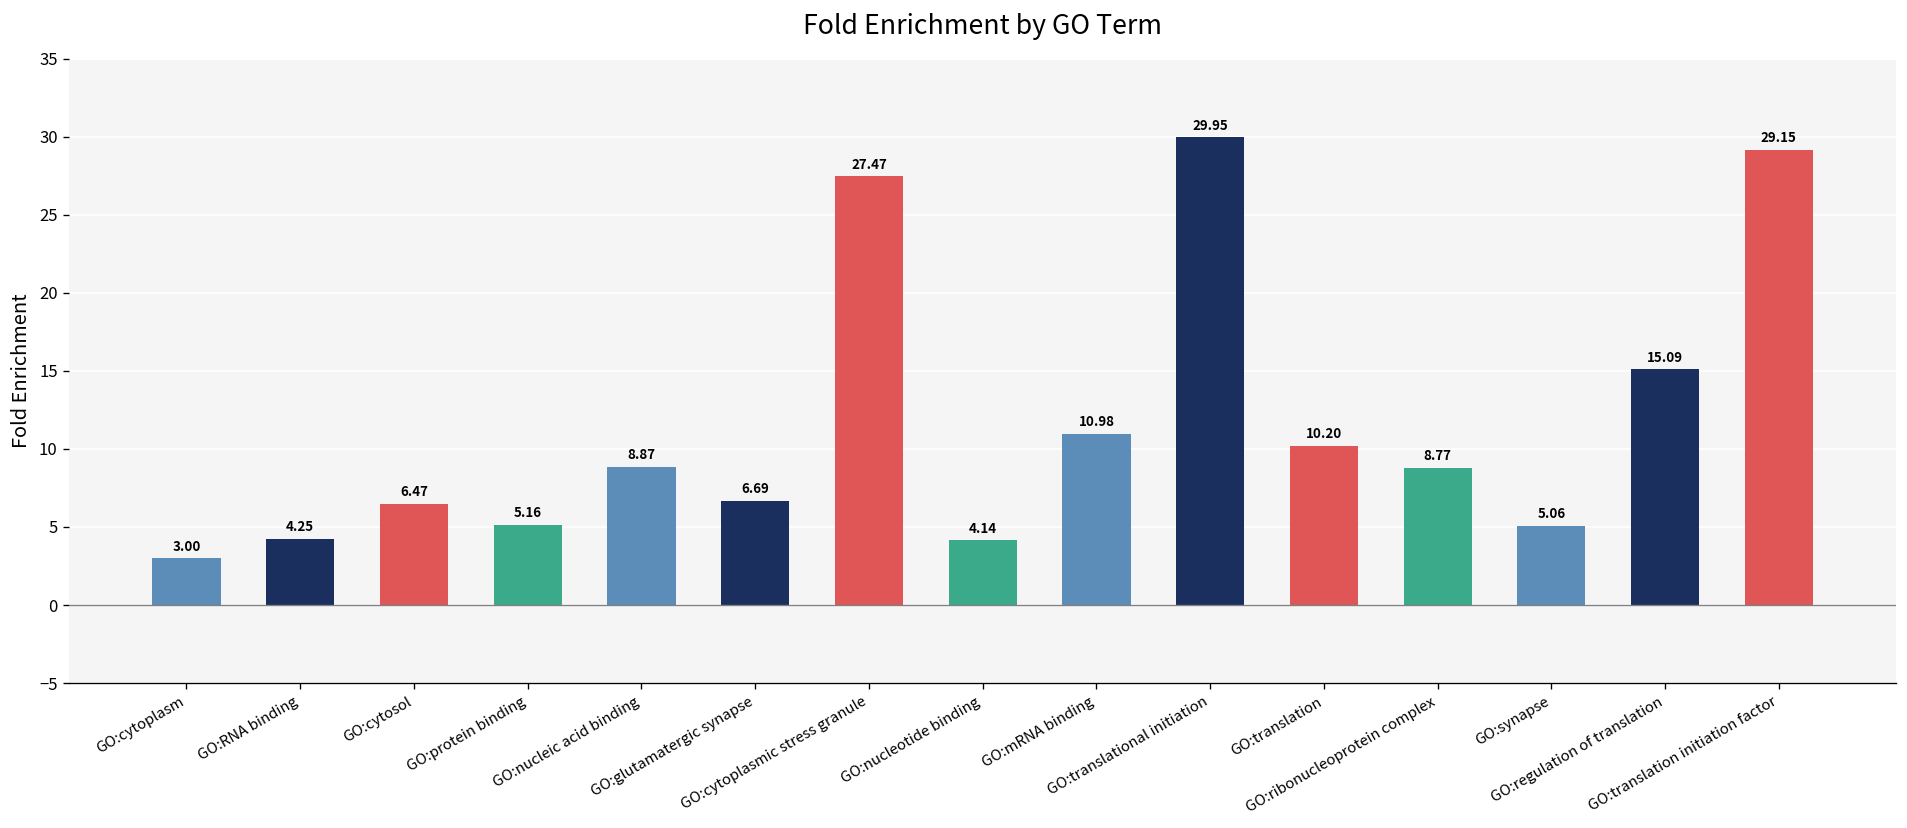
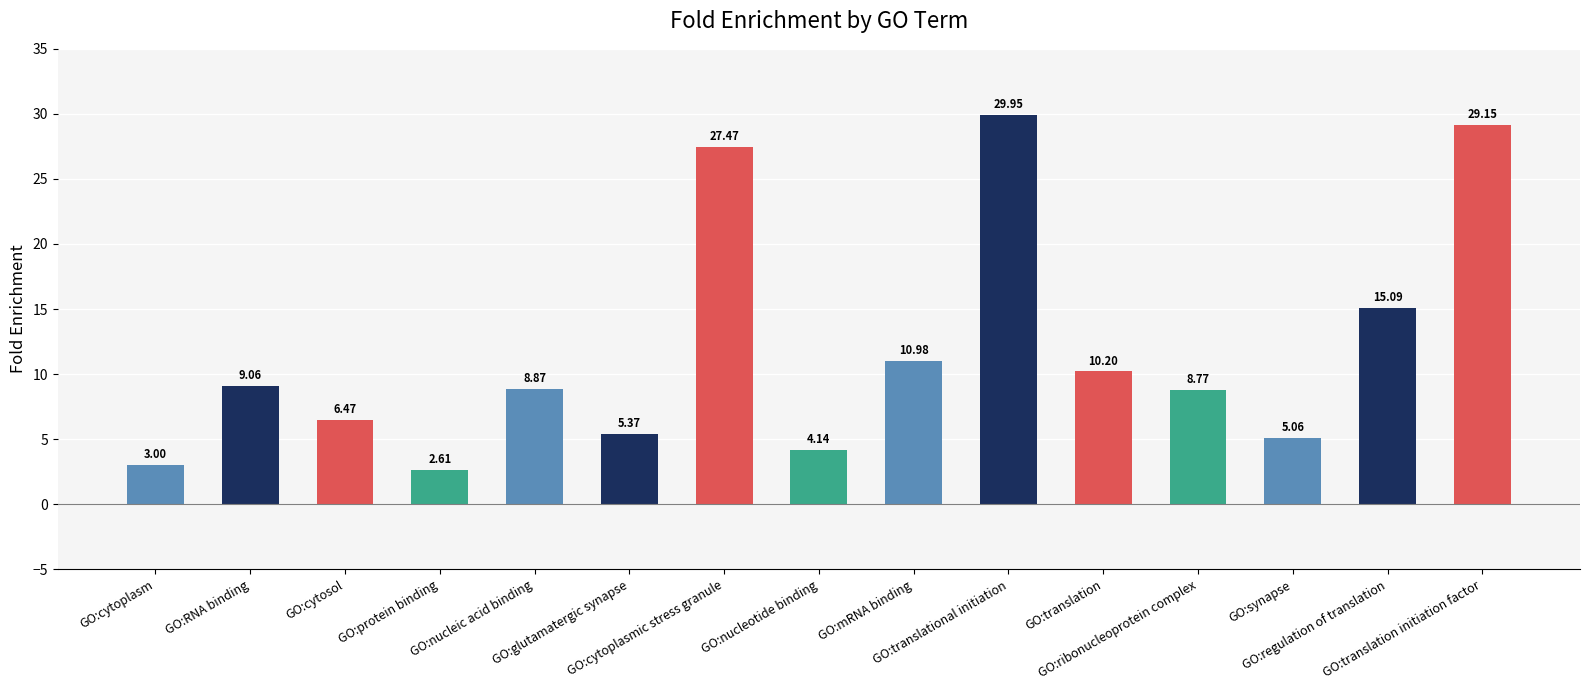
  {
    "GO:cytoplasm": 3.00,
-   "GO:RNA binding": 4.25,
+   "GO:RNA binding": 9.06,
    "GO:cytosol": 6.47,
-   "GO:protein binding": 5.16,
+   "GO:protein binding": 2.61,
    "GO:nucleic acid binding": 8.87,
-   "GO:glutamatergic synapse": 6.69,
+   "GO:glutamatergic synapse": 5.37,
    "GO:cytoplasmic stress granule": 27.47,
    "GO:nucleotide binding": 4.14,
    "GO:mRNA binding": 10.98,
    "GO:translational initiation": 29.95,
    "GO:translation": 10.20,
    "GO:ribonucleoprotein complex": 8.77,
    "GO:synapse": 5.06,
    "GO:regulation of translation": 15.09,
    "GO:translation initiation factor": 29.15
  }
